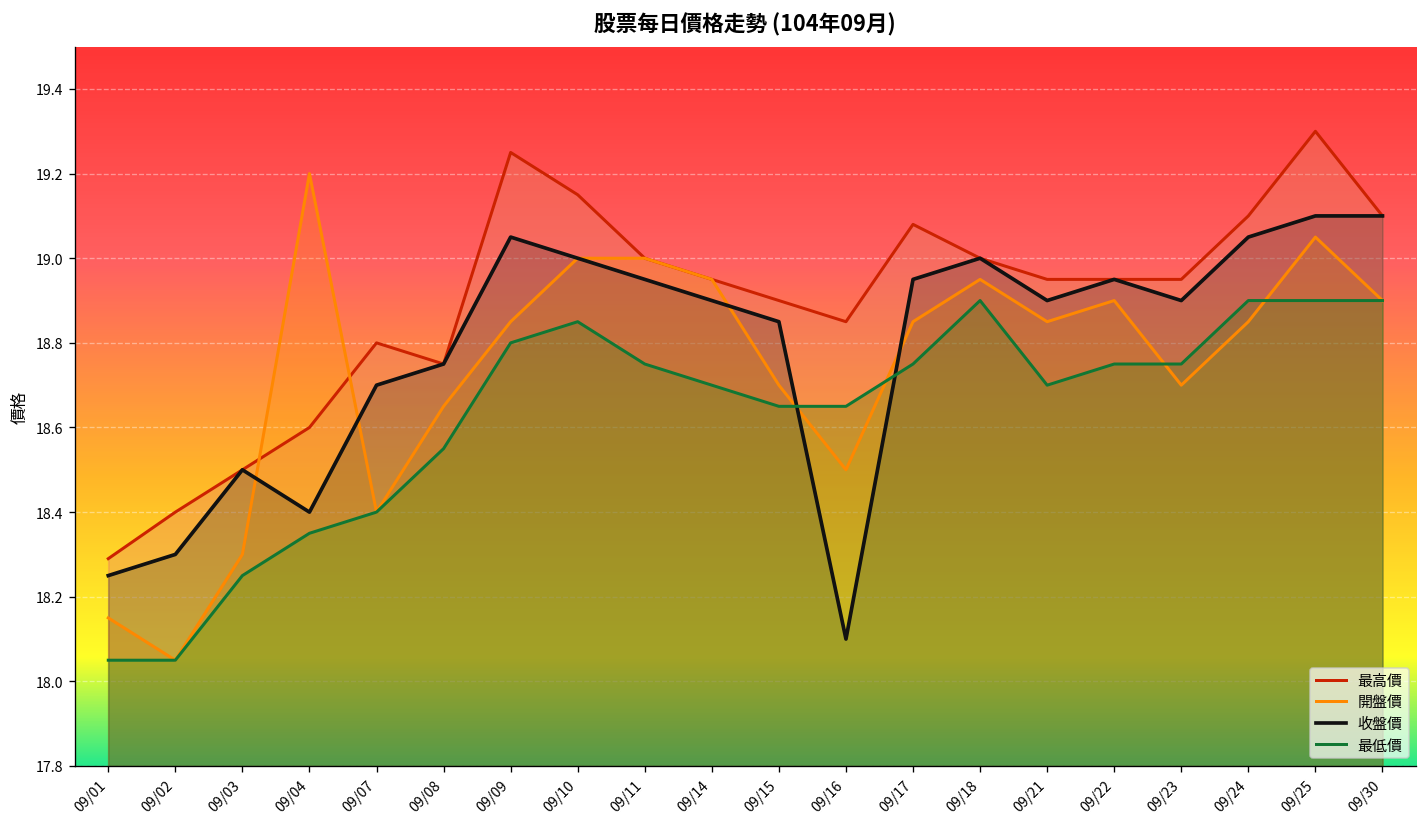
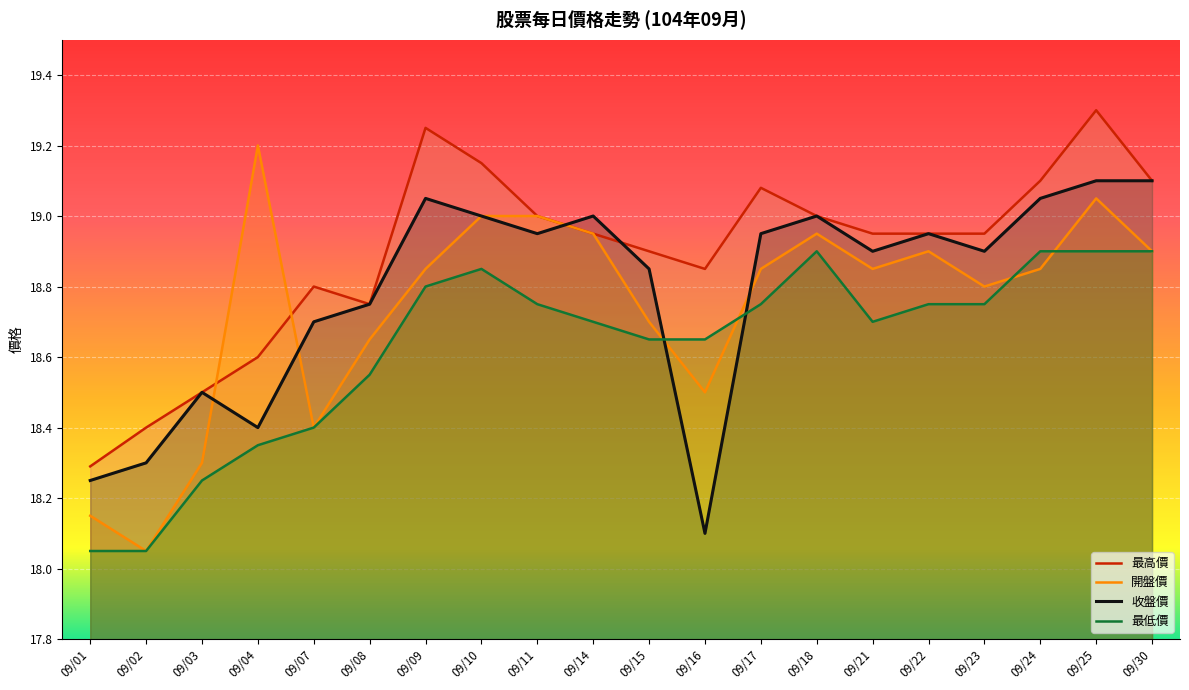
  {
    "最高價": {
      "09/01": 18.29,
      "09/02": 18.4,
      "09/04": 18.6,
      "09/07": 18.8,
      "09/09": 19.25,
      "09/10": 19.15,
      "09/15": 18.9,
      "09/16": 18.85,
      "09/17": 19.08,
      "09/21": 18.95,
      "09/23": 18.95,
      "09/24": 19.1,
      "09/25": 19.3
    },
    "開盤價": {
      "09/01": 18.15,
      "09/03": 18.3,
      "09/04": 19.2,
      "09/08": 18.65,
      "09/09": 18.85,
      "09/15": 18.7,
      "09/16": 18.5,
      "09/17": 18.85,
      "09/18": 18.95,
      "09/21": 18.85,
      "09/22": 18.9,
-     "09/23": 18.7,
+     "09/23": 18.8,
      "09/24": 18.85,
      "09/25": 19.05
    },
    "收盤價": {
      "09/01": 18.25,
      "09/02": 18.3,
      "09/04": 18.4,
      "09/07": 18.7,
      "09/09": 19.05,
      "09/11": 18.95,
-     "09/14": 18.9,
+     "09/14": 19.0,
      "09/15": 18.85,
      "09/16": 18.1,
      "09/17": 18.95,
      "09/21": 18.9,
      "09/23": 18.9,
      "09/24": 19.05,
      "09/25": 19.1
    },
    "最低價": {
      "09/01": 18.05,
      "09/03": 18.25,
      "09/04": 18.35,
      "09/08": 18.55,
      "09/09": 18.8,
      "09/10": 18.85,
      "09/11": 18.75,
      "09/14": 18.7,
      "09/15": 18.65,
      "09/16": 18.65,
      "09/17": 18.75,
      "09/18": 18.9,
      "09/21": 18.7,
      "09/22": 18.75,
      "09/23": 18.75,
      "09/24": 18.9,
      "09/25": 18.9
    }
  }
